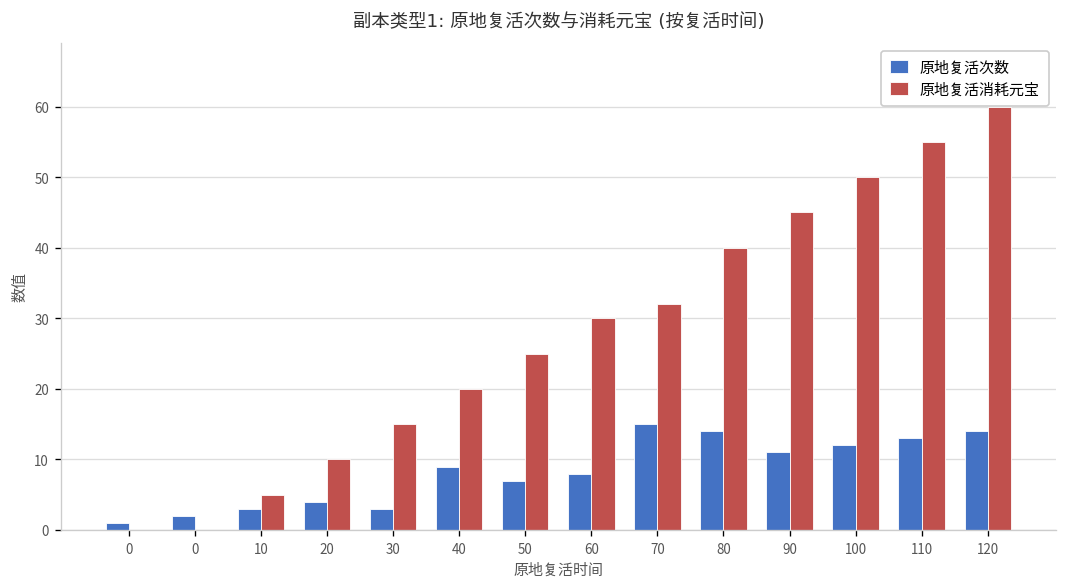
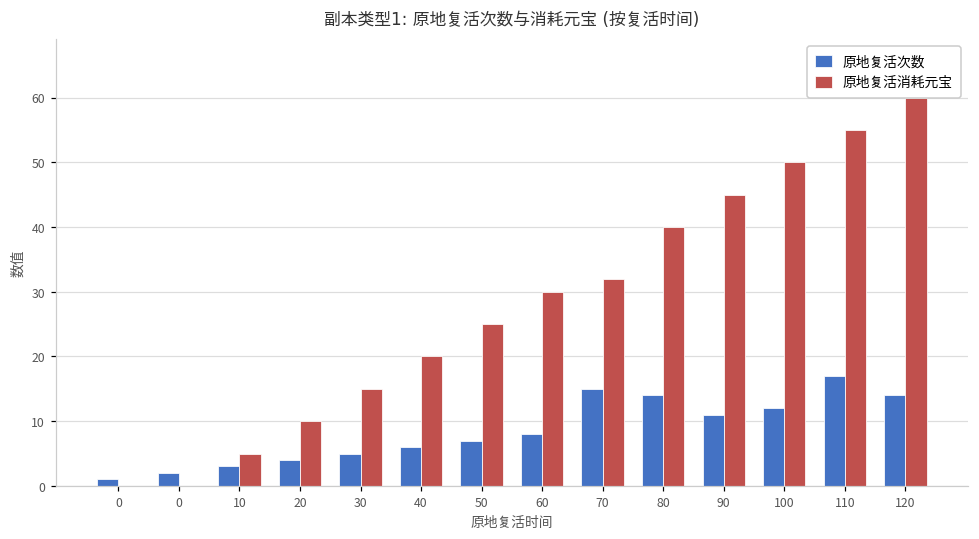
  {
    "原地复活次数": {
      "10": 3,
      "20": 4,
-     "30": 3,
-     "40": 9,
+     "30": 5,
+     "40": 6,
      "50": 7,
      "60": 8,
      "70": 15,
      "80": 14,
      "90": 11,
      "100": 12,
-     "110": 13,
+     "110": 17,
      "120": 14
    },
    "原地复活消耗元宝": {
      "10": 5,
      "20": 10,
      "30": 15,
      "40": 20,
      "50": 25,
      "60": 30,
      "70": 32,
      "80": 40,
      "90": 45,
      "100": 50,
      "110": 55
    }
  }
